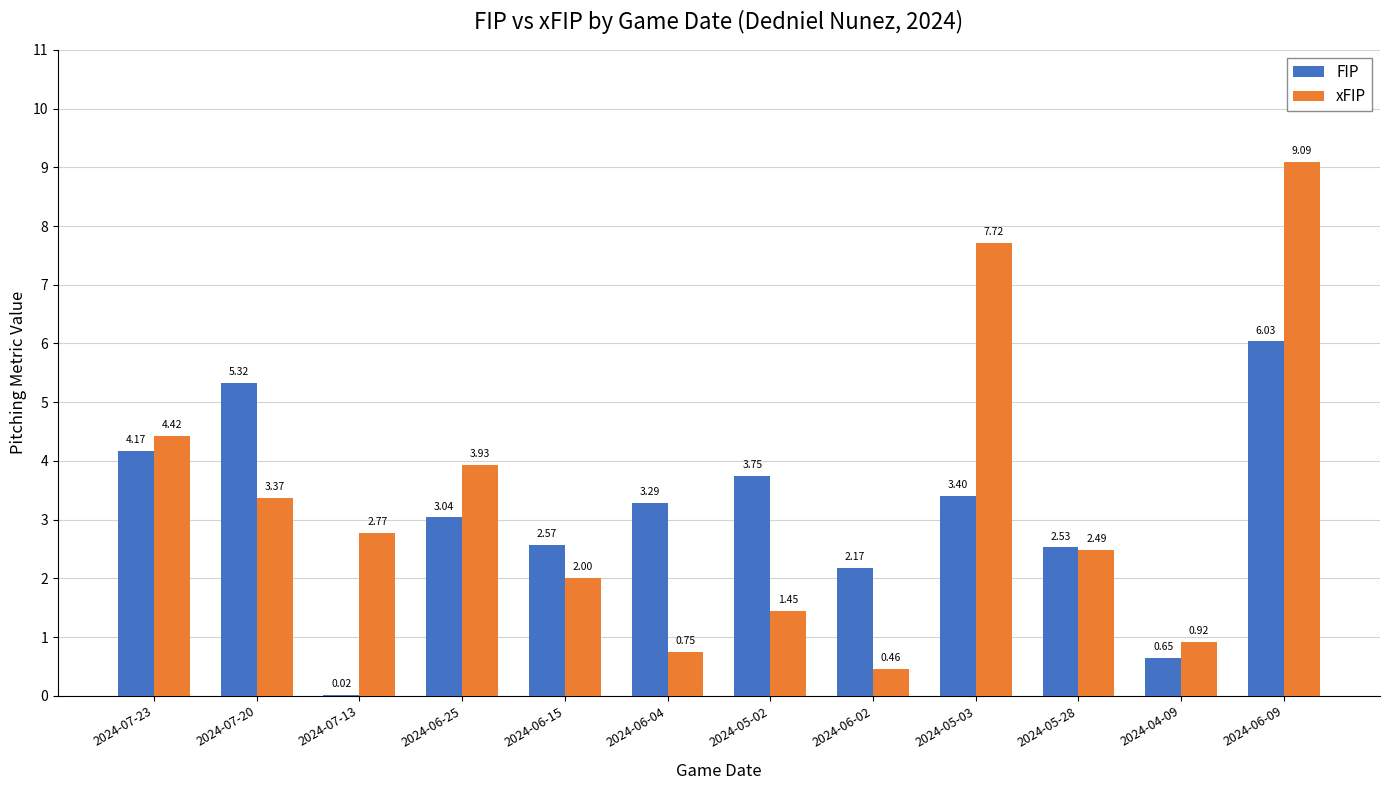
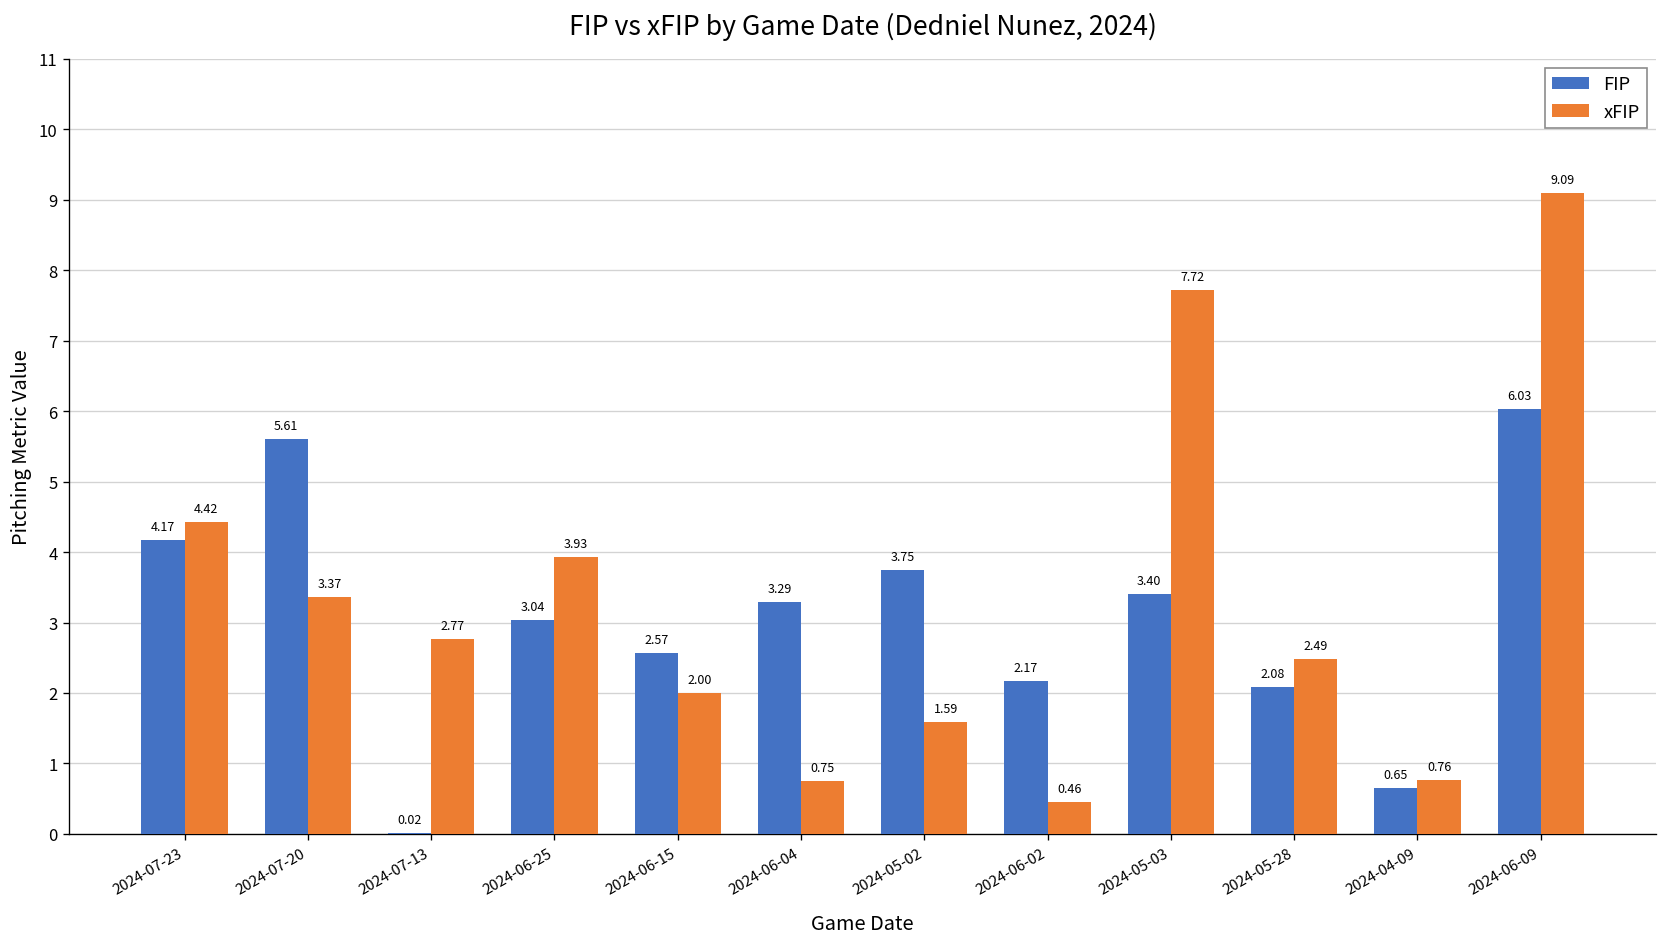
  {
    "FIP": {
      "2024-07-23": 4.17,
-     "2024-07-20": 5.32,
+     "2024-07-20": 5.61,
      "2024-07-13": 0.02,
      "2024-06-25": 3.04,
      "2024-06-15": 2.57,
      "2024-06-04": 3.29,
      "2024-05-02": 3.75,
      "2024-06-02": 2.17,
      "2024-05-03": 3.40,
-     "2024-05-28": 2.53,
+     "2024-05-28": 2.08,
      "2024-04-09": 0.65,
      "2024-06-09": 6.03
    },
    "xFIP": {
      "2024-07-23": 4.42,
      "2024-07-20": 3.37,
      "2024-07-13": 2.77,
      "2024-06-25": 3.93,
      "2024-06-15": 2.00,
      "2024-06-04": 0.75,
-     "2024-05-02": 1.45,
+     "2024-05-02": 1.59,
      "2024-06-02": 0.46,
      "2024-05-03": 7.72,
      "2024-05-28": 2.49,
-     "2024-04-09": 0.92,
+     "2024-04-09": 0.76,
      "2024-06-09": 9.09
    }
  }
